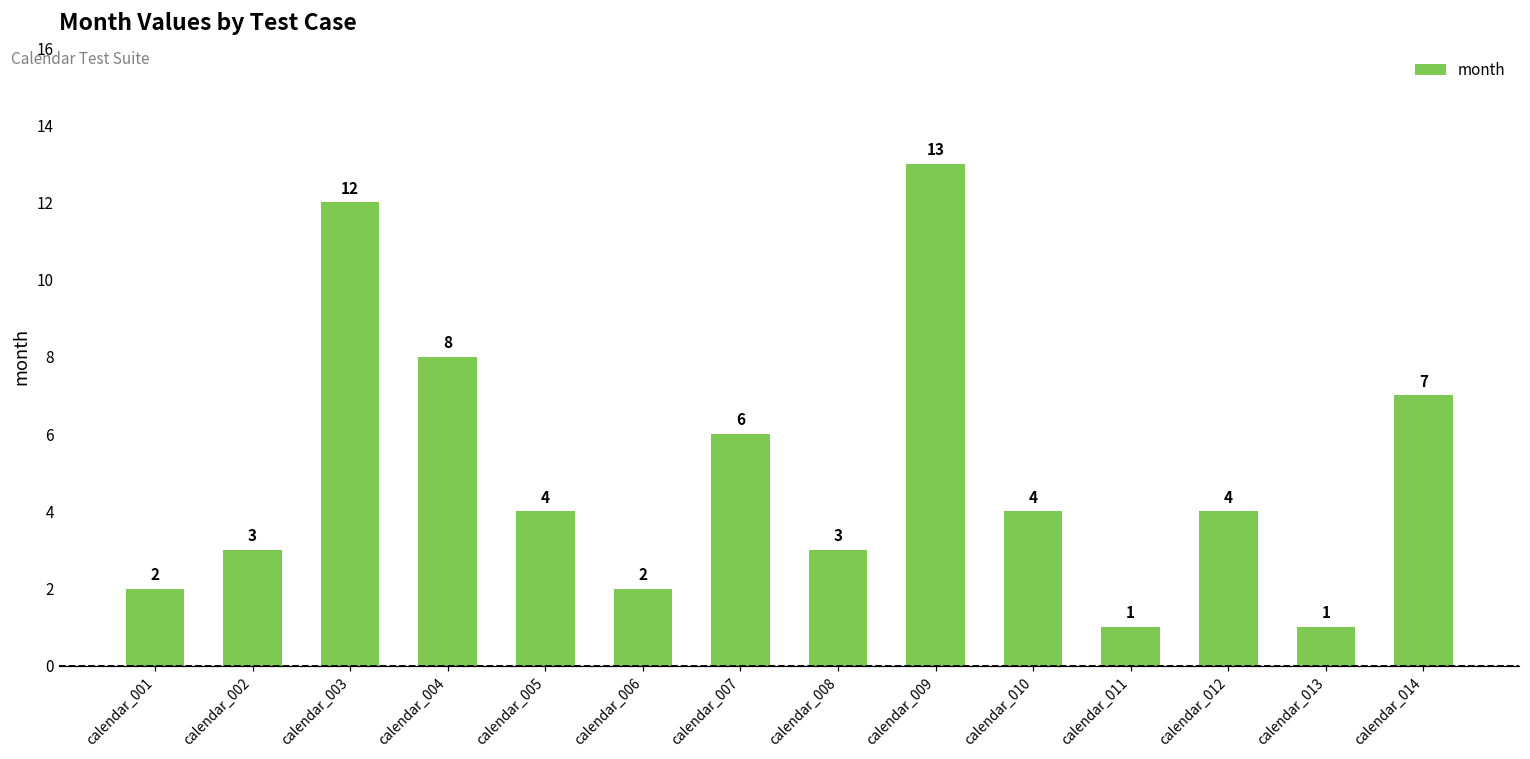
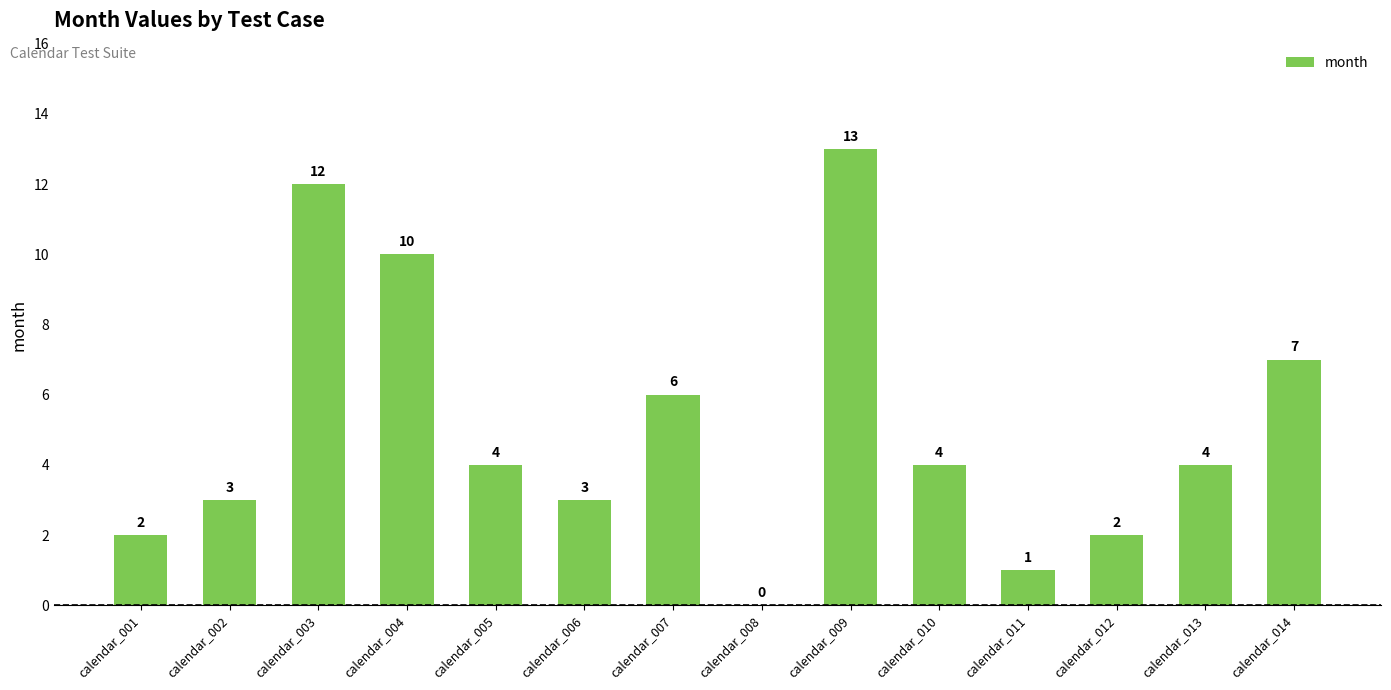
  {
    "calendar_001": 2,
    "calendar_002": 3,
    "calendar_003": 12,
-   "calendar_004": 8,
+   "calendar_004": 10,
    "calendar_005": 4,
-   "calendar_006": 2,
+   "calendar_006": 3,
    "calendar_007": 6,
-   "calendar_008": 3,
+   "calendar_008": 0,
    "calendar_009": 13,
    "calendar_010": 4,
    "calendar_011": 1,
-   "calendar_012": 4,
-   "calendar_013": 1,
+   "calendar_012": 2,
+   "calendar_013": 4,
    "calendar_014": 7
  }
